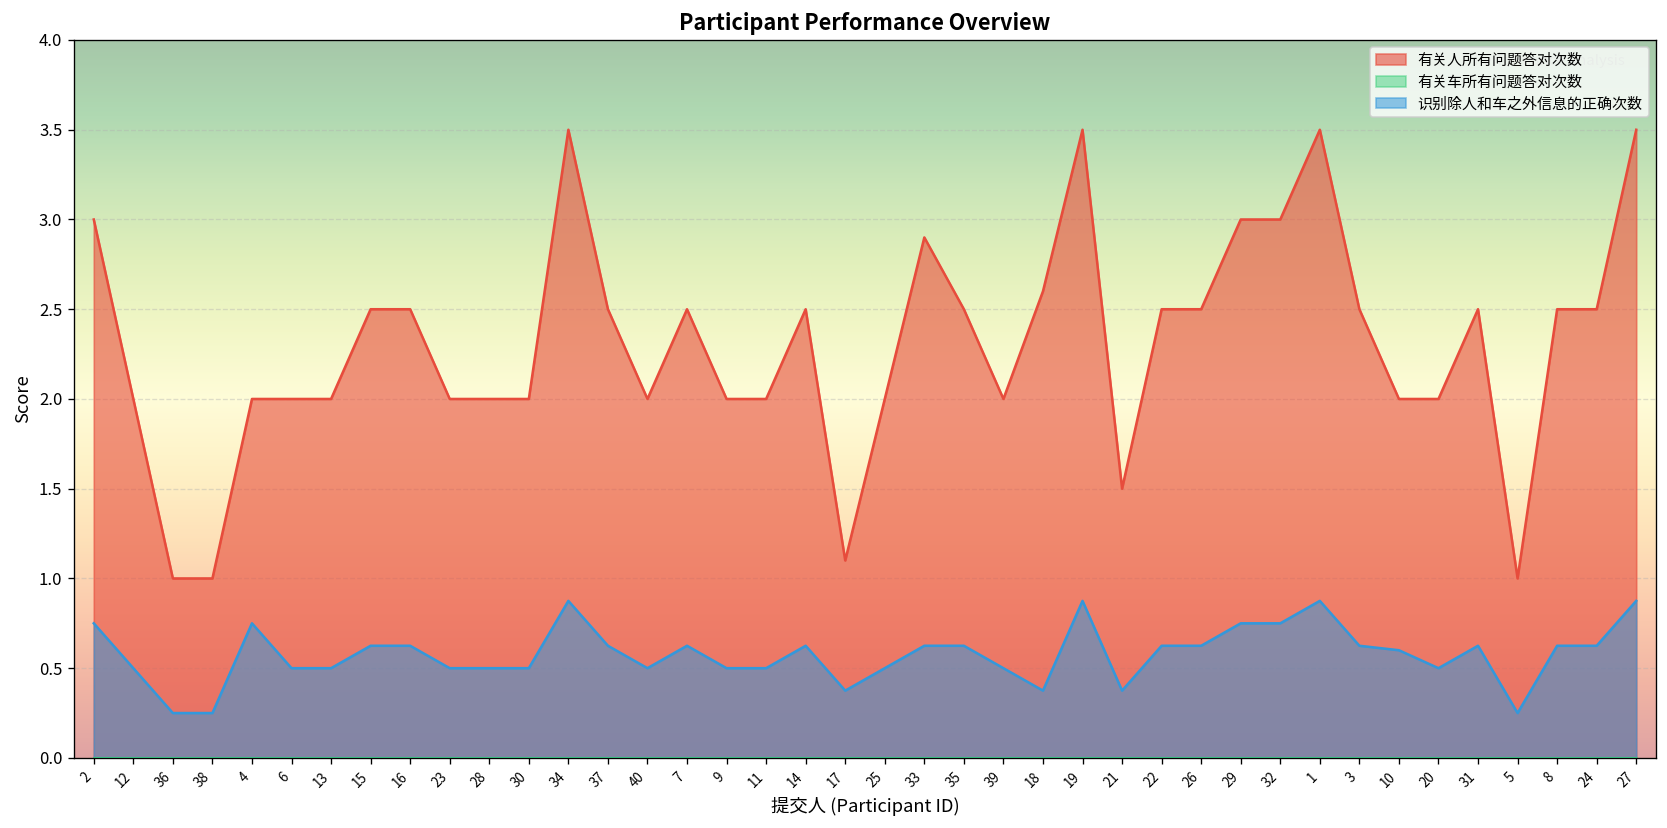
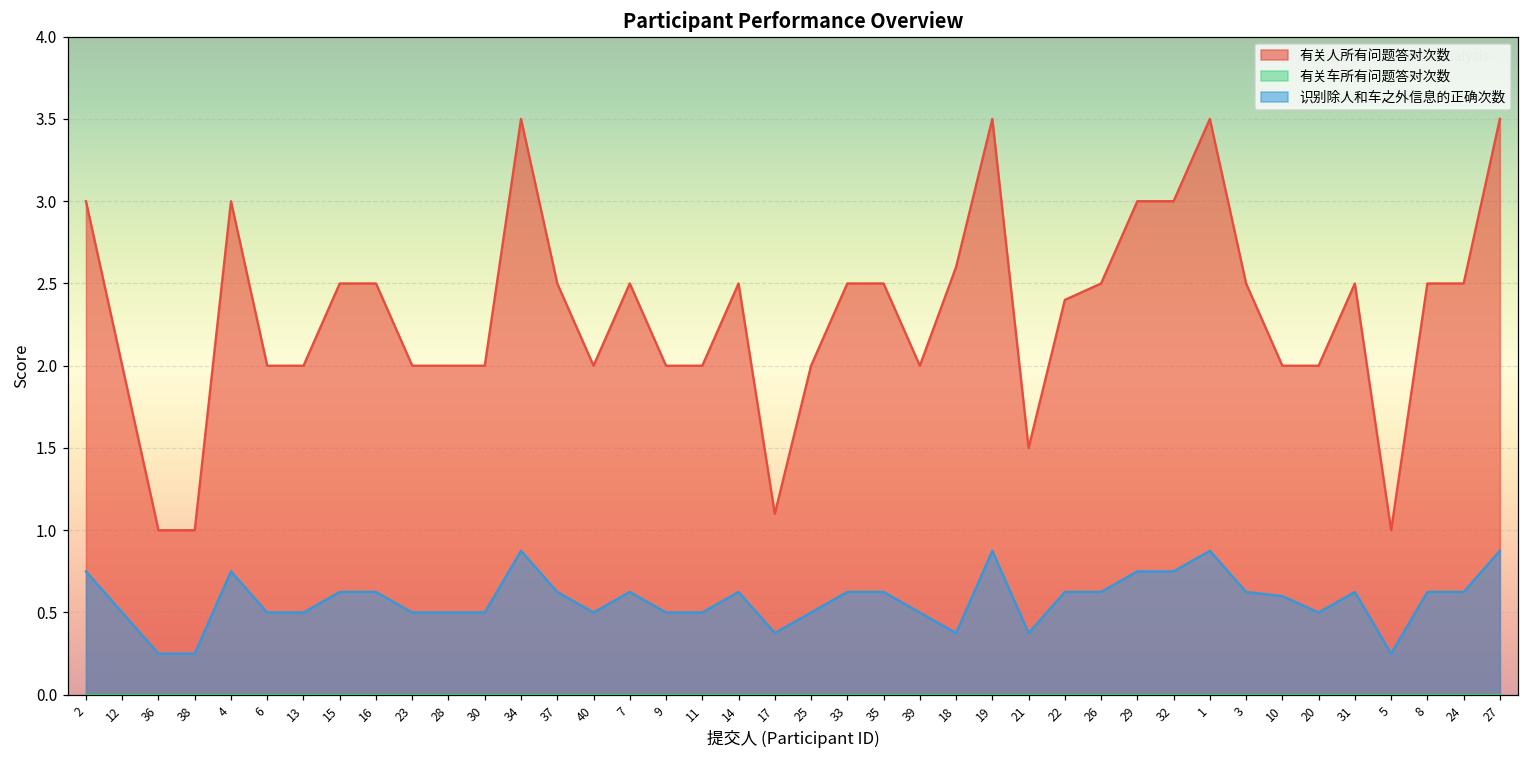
  {
    "有关人所有问题答对次数": {
      "2": 3.0,
      "12": 2.0,
      "36": 1.0,
      "38": 1.0,
-     "4": 2,
+     "4": 3,
      "6": 2.0,
      "13": 2.0,
      "15": 2.5,
      "16": 2.5,
      "23": 2.0,
      "28": 2.0,
      "30": 2.0,
      "34": 3.5,
      "37": 2.5,
      "40": 2.0,
      "7": 2.5,
      "9": 2.0,
      "11": 2.0,
      "14": 2.5,
      "17": 1.1,
      "25": 2.0,
-     "33": 2.9,
+     "33": 2.5,
      "35": 2.5,
      "39": 2.0,
      "18": 2.6,
      "19": 3.5,
      "21": 1.5,
-     "22": 2.5,
+     "22": 2.4,
      "26": 2.5,
      "29": 3.0,
      "32": 3.0,
      "1": 3.5,
      "3": 2.5,
      "10": 2.0,
      "20": 2.0,
      "31": 2.5,
      "5": 1.0,
      "8": 2.5,
      "24": 2.5,
      "27": 3.5
    },
    "有关车所有问题答对次数": {
      "2": 0.0,
      "12": 0.0,
      "36": 0.0,
      "38": 0.0,
      "4": 0.0,
      "6": 0.0,
      "13": 0.0,
      "15": 0.0,
      "16": 0.0,
      "23": 0.0,
      "28": 0.0,
      "30": 0.0,
      "34": 0.0,
      "37": 0.0,
      "40": 0.0,
      "7": 0.0,
      "9": 0.0,
      "11": 0.0,
      "14": 0.0,
      "17": 0.0,
      "25": 0.0,
      "33": 0.0,
      "35": 0.0,
      "39": 0.0,
      "18": 0.0,
      "19": 0.0,
      "21": 0.0,
      "22": 0.0,
      "26": 0.0,
      "29": 0.0,
      "32": 0.0,
      "1": 0.0,
      "3": 0.0,
      "10": 0.0,
      "20": 0.0,
      "31": 0.0,
      "5": 0.0,
      "8": 0.0,
      "24": 0.0,
      "27": 0.0
    },
    "识别除人和车之外信息的正确次数": {
      "2": 0.75,
      "12": 0.5,
      "36": 0.25,
      "38": 0.25,
      "4": 0.75,
      "6": 0.5,
      "13": 0.5,
      "15": 0.63,
      "16": 0.63,
      "23": 0.5,
      "28": 0.5,
      "30": 0.5,
      "34": 0.88,
      "37": 0.63,
      "40": 0.5,
      "7": 0.63,
      "9": 0.5,
      "11": 0.5,
      "14": 0.63,
      "17": 0.38,
      "25": 0.5,
      "33": 0.63,
      "35": 0.63,
      "39": 0.5,
      "18": 0.38,
      "19": 0.88,
      "21": 0.38,
      "22": 0.63,
      "26": 0.63,
      "29": 0.75,
      "32": 0.75,
      "1": 0.88,
      "3": 0.63,
      "10": 0.6,
      "20": 0.5,
      "31": 0.63,
      "5": 0.25,
      "8": 0.63,
      "24": 0.63,
      "27": 0.88
    }
  }
